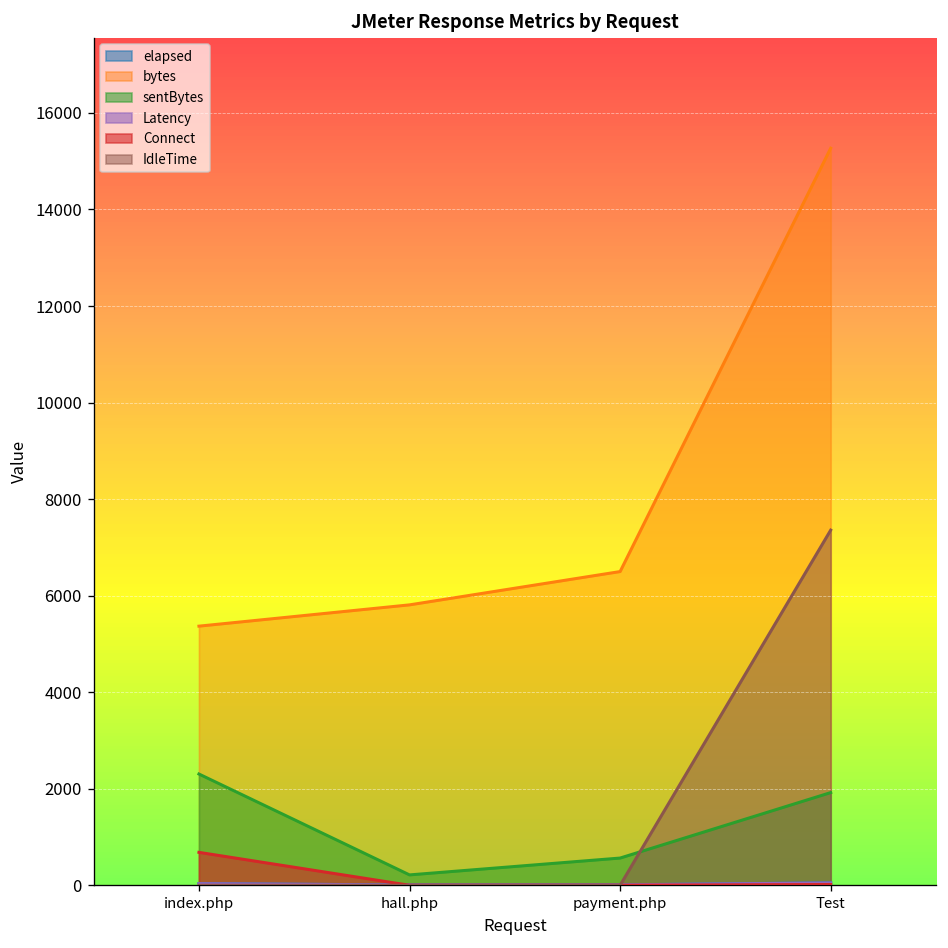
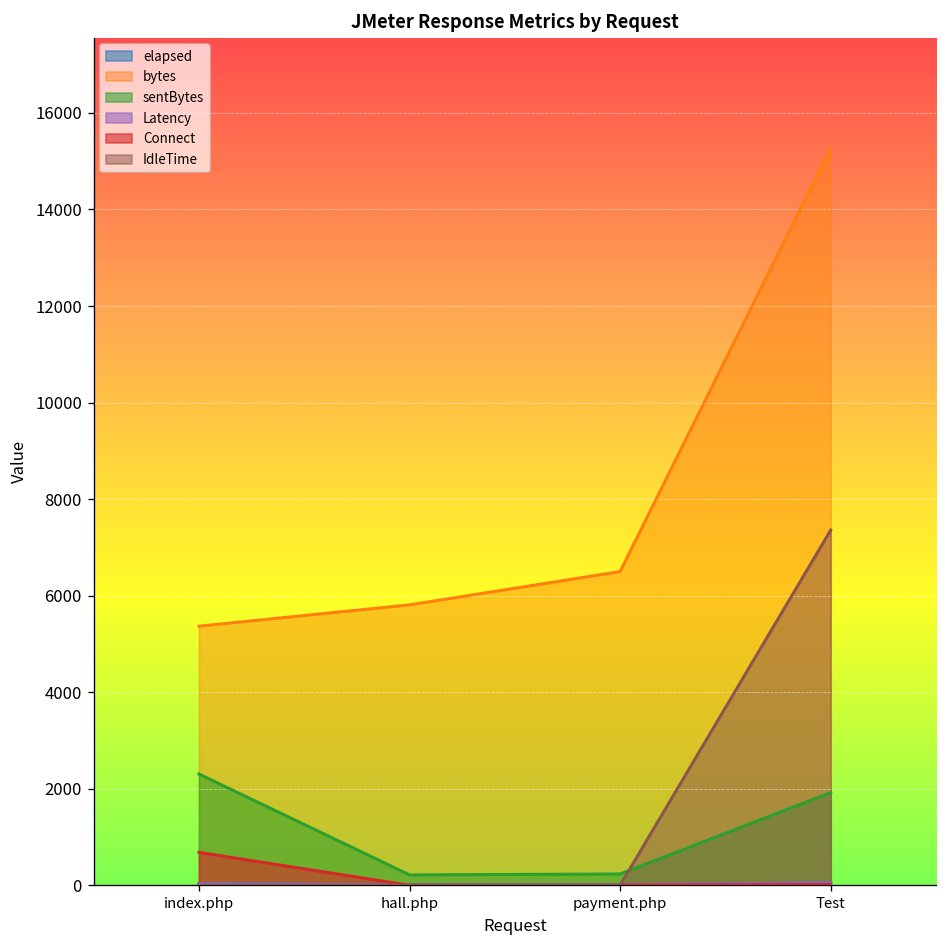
  {
    "bytes": {
      "index.php": 5400,
      "hall.php": 5800,
      "payment.php": 6500,
      "Test": 15300
    },
    "sentBytes": {
      "index.php": 2300,
      "hall.php": 200,
-     "payment.php": 600,
+     "payment.php": 200,
      "Test": 1900
    },
    "Connect": {
      "index.php": 700
    },
    "IdleTime": {
      "Test": 7400
    }
  }
